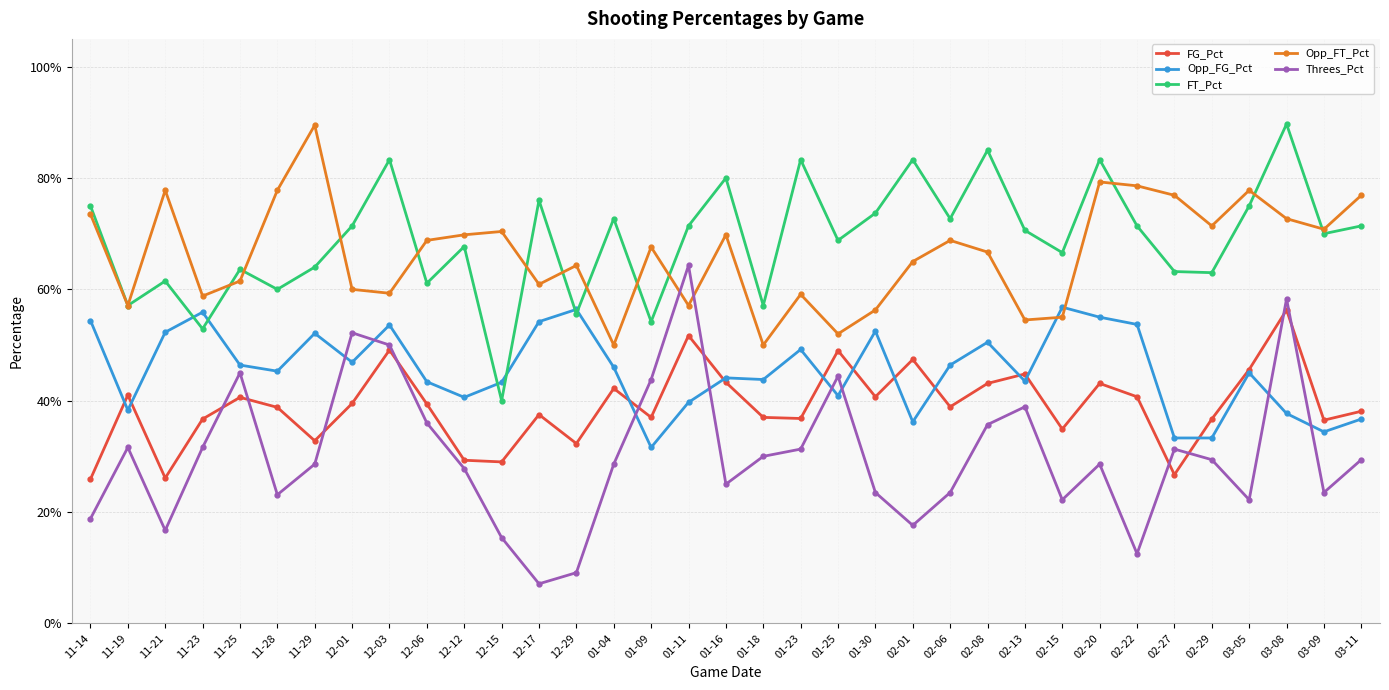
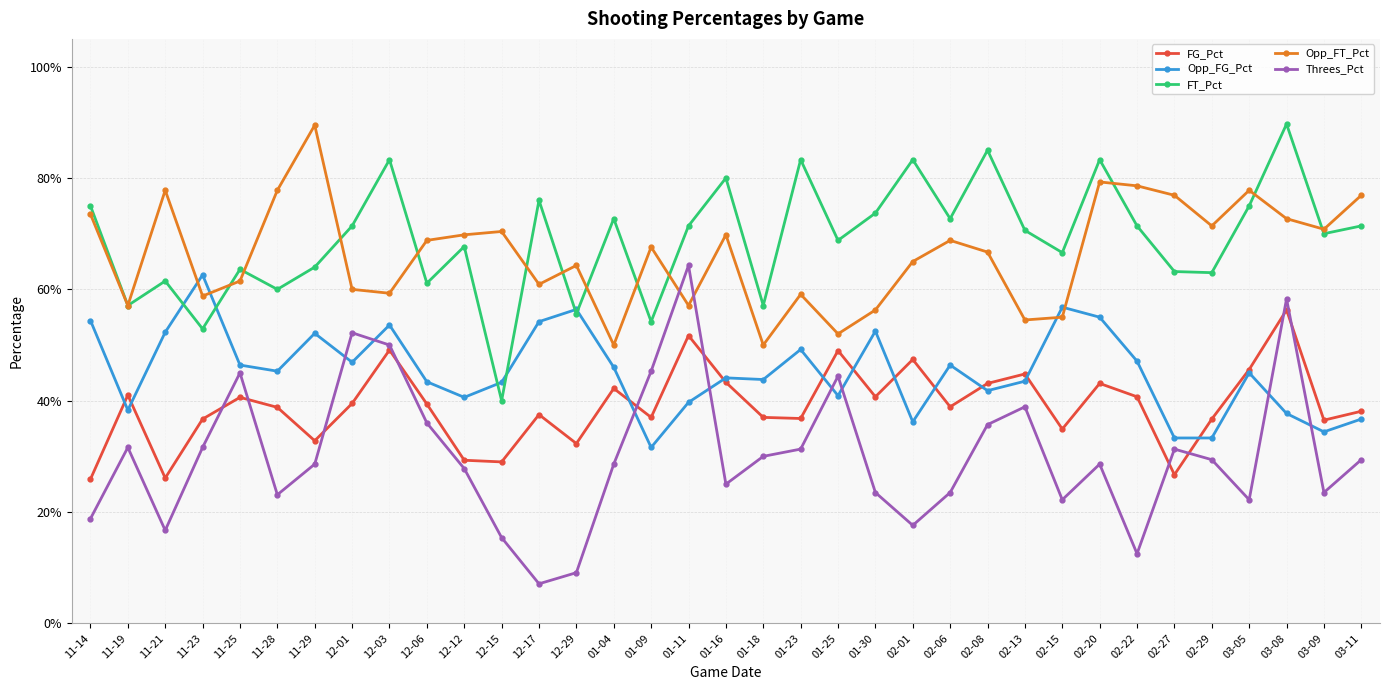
  {
    "Opp_FG_Pct": {
      "11-14": "54%",
      "11-19": "38%",
      "11-21": "52%",
-     "11-23": "56%",
+     "11-23": "63%",
      "11-25": "46%",
      "11-28": "45%",
      "11-29": "52%",
      "12-01": "47%",
      "12-03": "54%",
      "12-06": "43%",
      "12-12": "41%",
      "12-15": "43%",
      "12-17": "54%",
      "12-29": "56%",
      "01-04": "46%",
      "01-09": "32%",
      "01-11": "40%",
      "01-16": "44%",
      "01-18": "44%",
      "01-23": "49%",
      "01-25": "41%",
      "01-30": "53%",
      "02-01": "36%",
      "02-06": "46%",
-     "02-08": "51%",
+     "02-08": "42%",
      "02-13": "44%",
      "02-15": "57%",
      "02-20": "55%",
-     "02-22": "54%",
+     "02-22": "47%",
      "02-27": "33%",
      "02-29": "33%",
      "03-05": "45%",
      "03-08": "38%",
      "03-09": "34%",
      "03-11": "37%"
    },
    "FT_Pct": {
      "11-14": "75%",
      "11-21": "62%",
      "11-23": "53%",
      "11-25": "64%",
      "11-28": "60%",
      "11-29": "64%",
      "12-01": "71%",
      "12-03": "83%",
      "12-06": "61%",
      "12-12": "68%",
      "12-15": "40%",
      "12-17": "76%",
      "12-29": "56%",
      "01-04": "73%",
      "01-09": "54%",
      "01-11": "71%",
      "01-16": "80%",
      "01-18": "57%",
      "01-23": "83%",
      "01-25": "69%",
      "01-30": "74%",
      "02-01": "83%",
      "02-06": "73%",
      "02-08": "85%",
      "02-13": "71%",
      "02-15": "67%",
      "02-20": "83%",
      "02-22": "71%",
      "02-27": "63%",
      "02-29": "63%",
      "03-05": "75%",
      "03-08": "90%",
      "03-09": "70%",
      "03-11": "71%"
    },
    "Threes_Pct": {
      "11-14": "19%",
      "11-19": "32%",
      "11-21": "17%",
      "11-23": "32%",
      "11-25": "45%",
      "11-28": "23%",
      "11-29": "29%",
      "12-01": "52%",
      "12-03": "50%",
      "12-06": "36%",
      "12-12": "28%",
      "12-15": "15%",
      "12-17": "7%",
      "12-29": "9%",
      "01-04": "29%",
-     "01-09": "44%",
+     "01-09": "45%",
      "01-11": "64%",
      "01-16": "25%",
      "01-18": "30%",
      "01-23": "31%",
      "01-25": "44%",
      "01-30": "24%",
      "02-01": "18%",
      "02-06": "24%",
      "02-08": "36%",
      "02-13": "39%",
      "02-15": "22%",
      "02-20": "29%",
      "02-22": "13%",
      "02-27": "31%",
      "02-29": "29%",
      "03-05": "22%",
      "03-08": "58%",
      "03-09": "24%",
      "03-11": "29%"
    }
  }
